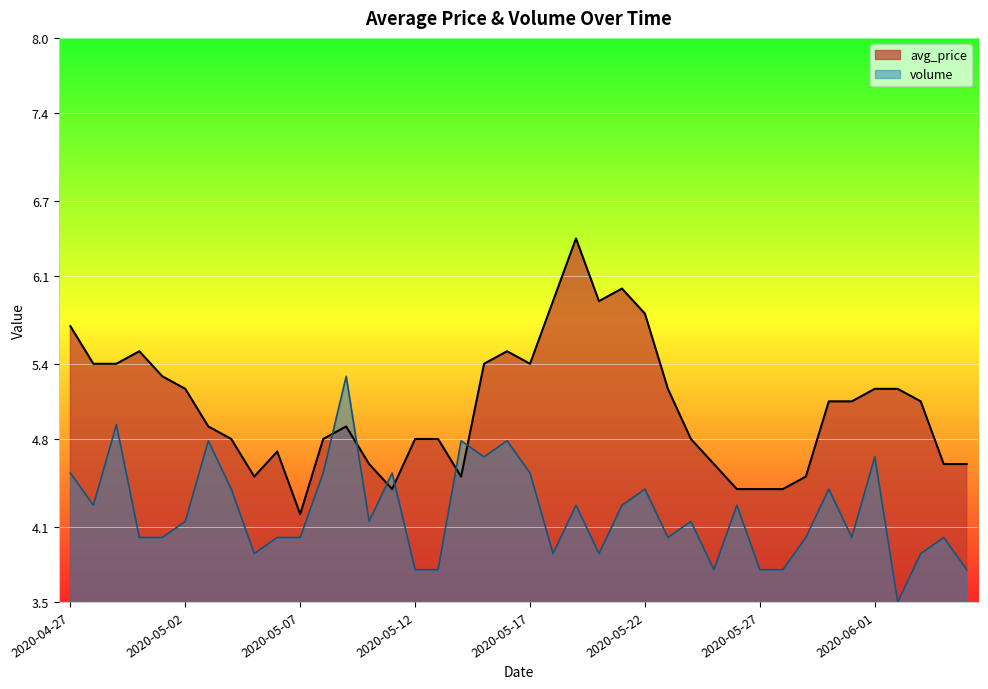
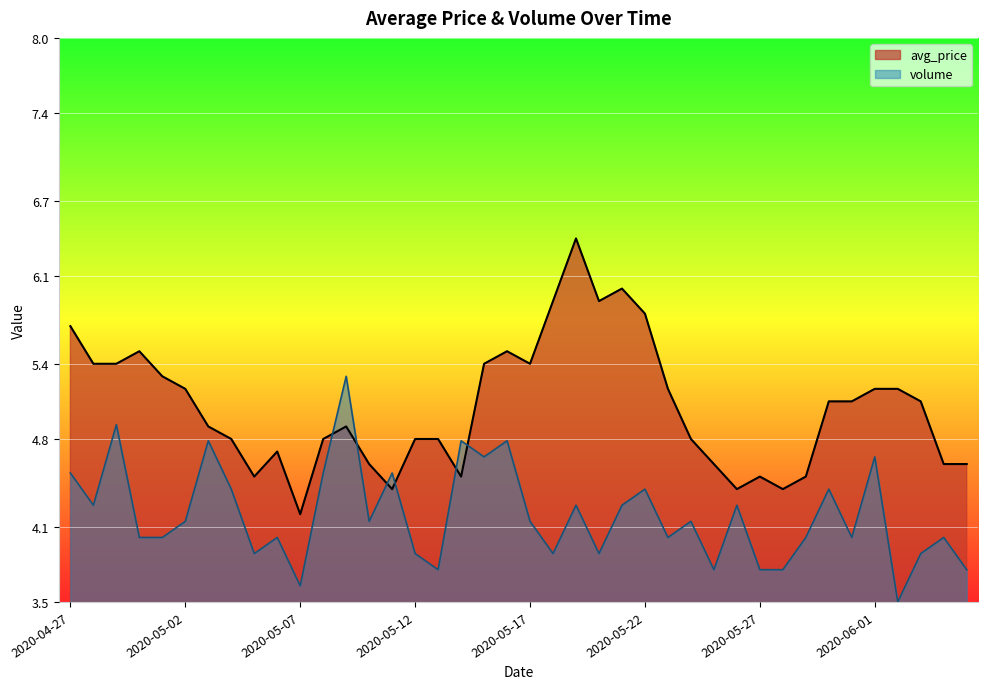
  {
    "avg_price": {
      "2020-04-27": 5.7,
      "2020-05-02": 5.2,
      "2020-05-07": 4.2,
      "2020-05-12": 4.8,
      "2020-05-17": 5.4,
      "2020-05-22": 5.8,
-     "2020-05-27": 4.4,
+     "2020-05-27": 4.5,
      "2020-06-01": 5.2
    },
    "volume": {
      "2020-04-27": 4.53,
      "2020-05-02": 4.14,
-     "2020-05-07": 4.01,
-     "2020-05-12": 3.76,
-     "2020-05-17": 4.53,
+     "2020-05-07": 3.63,
+     "2020-05-12": 3.89,
+     "2020-05-17": 4.14,
      "2020-05-22": 4.40,
      "2020-05-27": 3.76,
      "2020-06-01": 4.66
    }
  }
